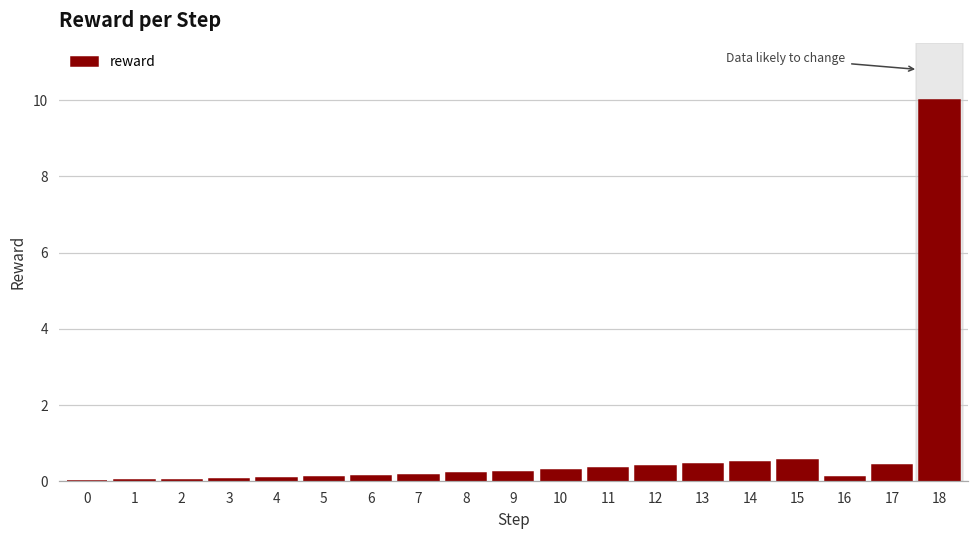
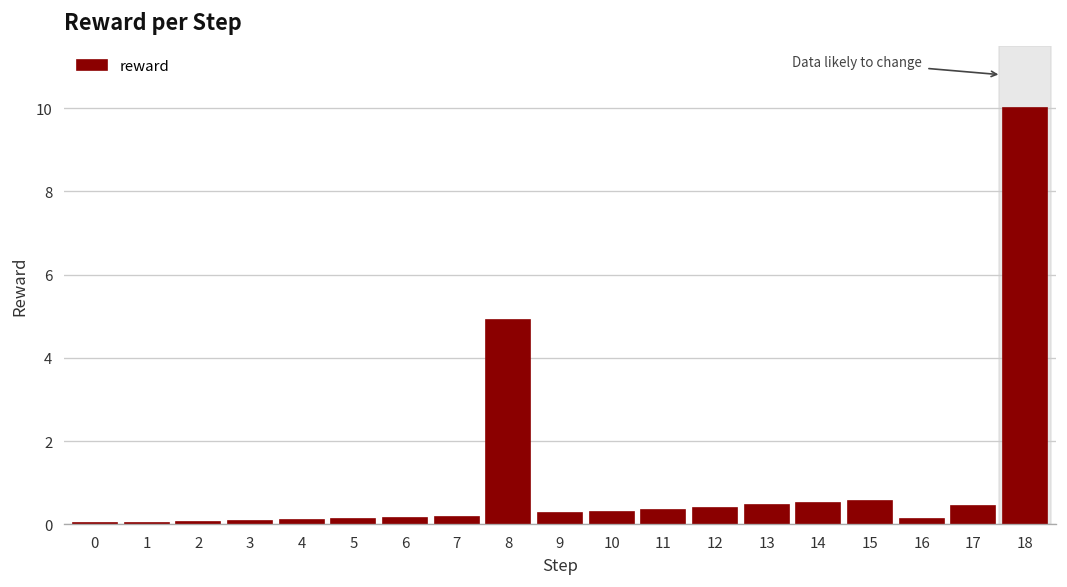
  {
    "4": 0.1,
    "5": 0.1,
    "6": 0.1,
    "7": 0.2,
-   "8": 0.2,
+   "8": 4.9,
    "9": 0.3,
    "10": 0.3,
    "11": 0.4,
    "12": 0.4,
    "13": 0.5,
    "14": 0.5,
    "15": 0.6,
    "16": 0.1,
    "17": 0.4,
    "18": 10.0
  }
